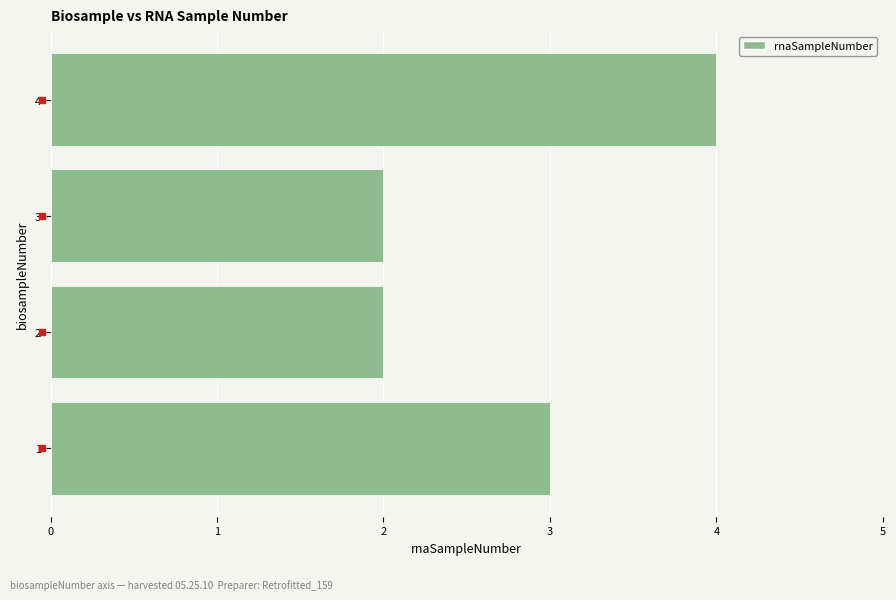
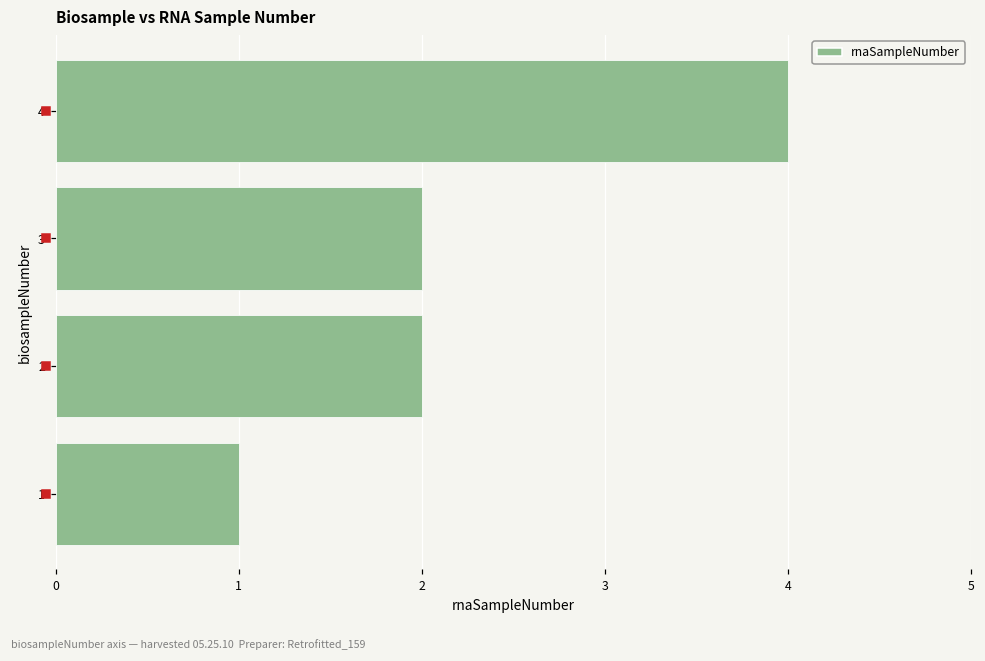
  {
    "rnaSampleNumber": {
      "4": 4,
      "3": 2,
      "2": 2,
-     "1": 3
+     "1": 1
    }
  }
